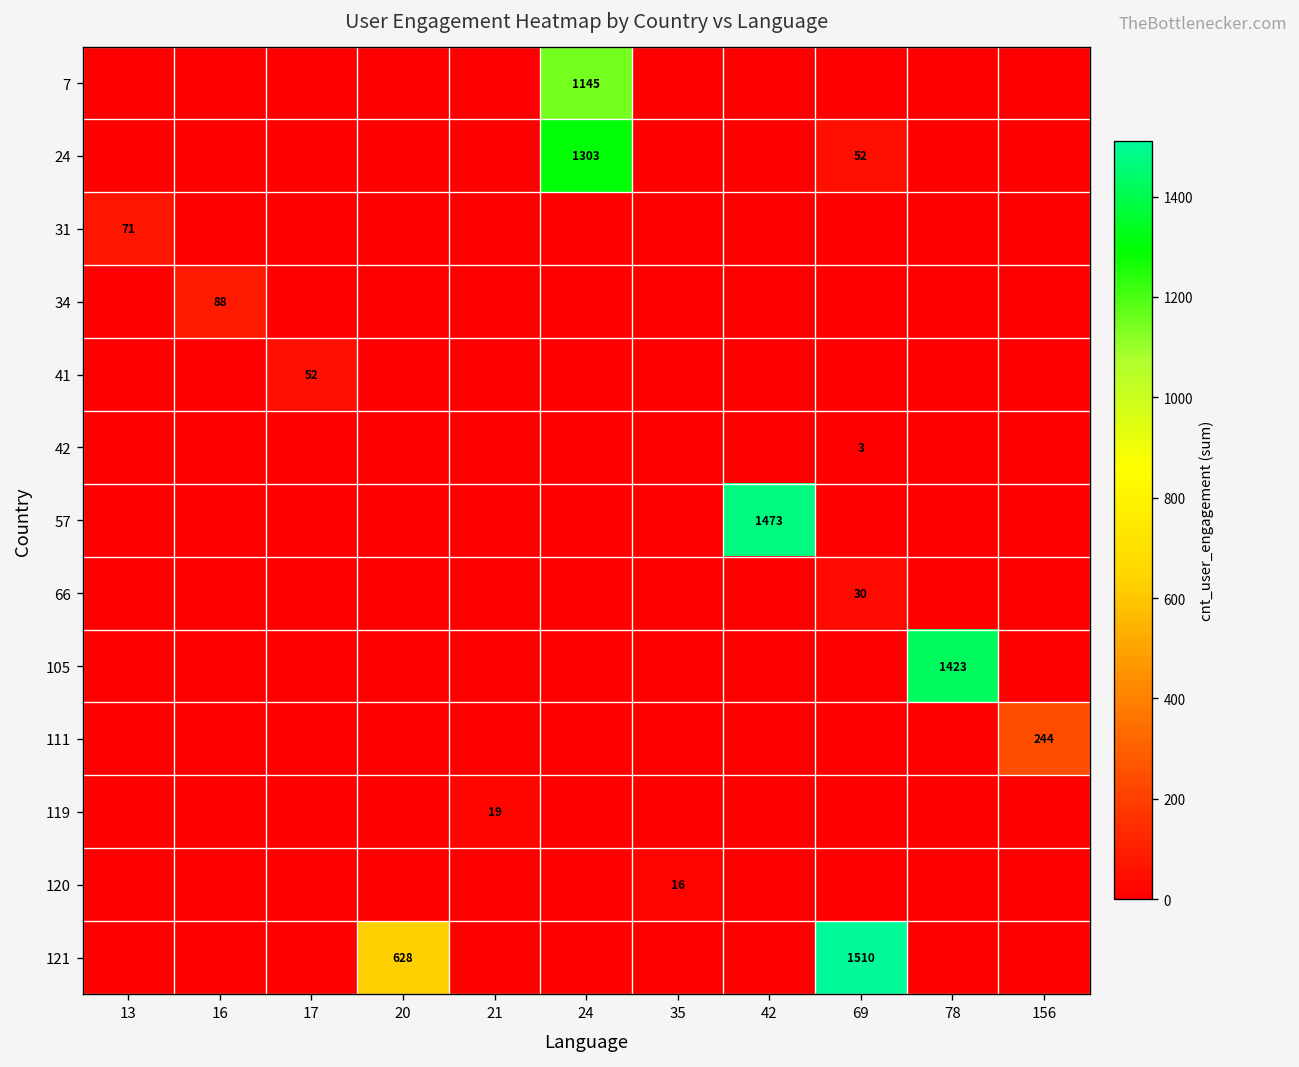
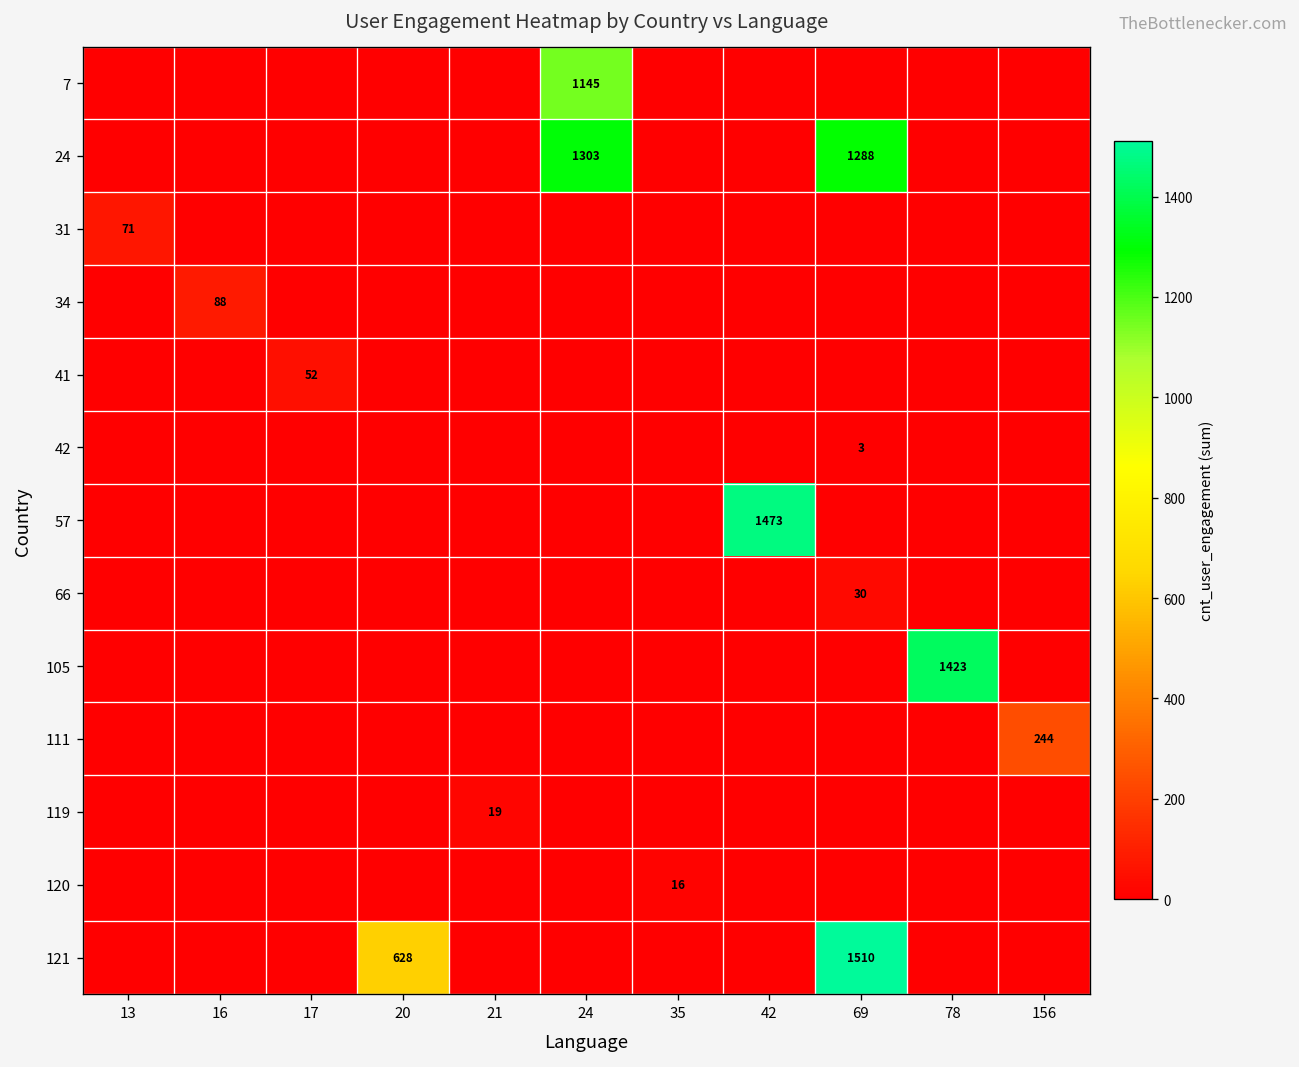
  {
    "7": {
      "24": 1145
    },
    "24": {
      "24": 1303,
-     "69": 52
+     "69": 1288
    },
    "31": {
      "13": 71
    },
    "34": {
      "16": 88
    },
    "41": {
      "17": 52
    },
    "42": {
      "69": 3
    },
    "57": {
      "42": 1473
    },
    "66": {
      "69": 30
    },
    "105": {
      "78": 1423
    },
    "111": {
      "156": 244
    },
    "119": {
      "21": 19
    },
    "120": {
      "35": 16
    },
    "121": {
      "20": 628,
      "69": 1510
    }
  }
